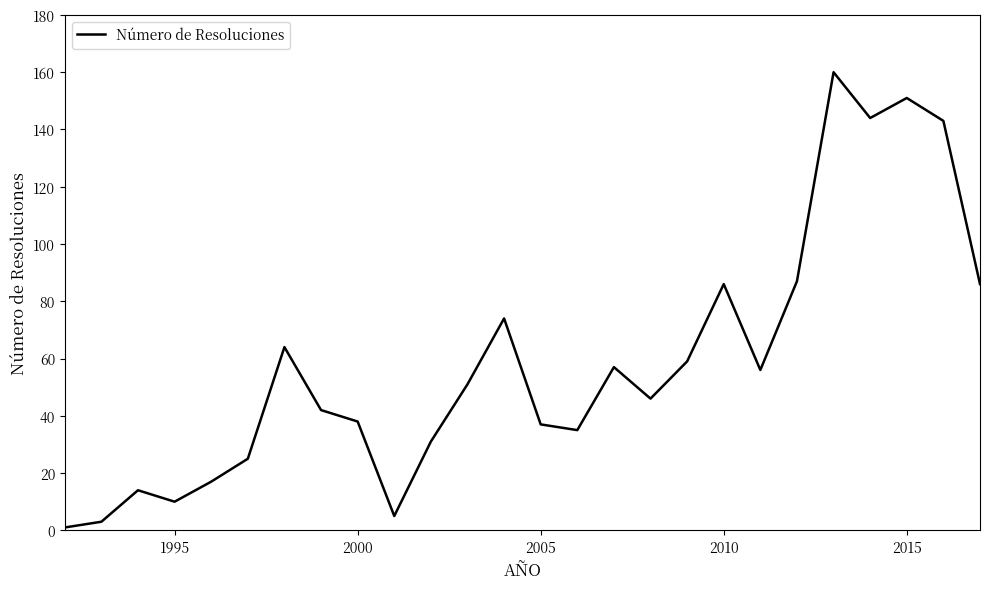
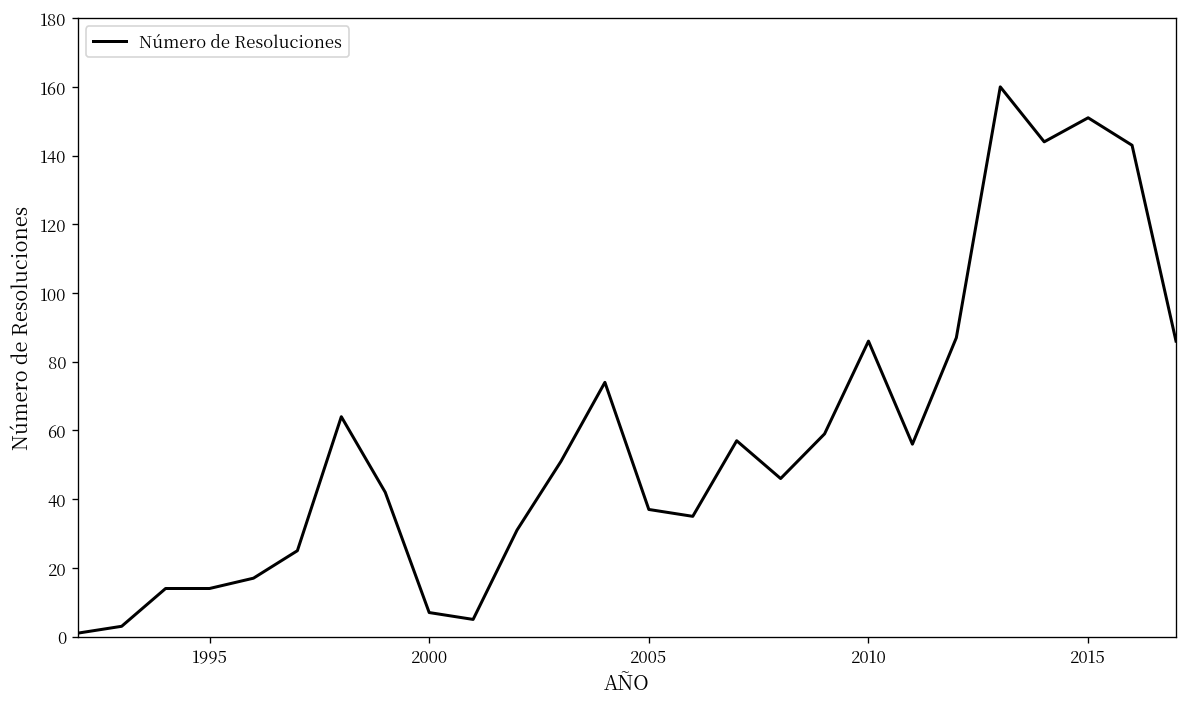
  {
-   "1995": 10,
-   "2000": 38,
+   "1995": 14,
+   "2000": 7,
    "2005": 37,
    "2010": 86,
    "2015": 151
  }
